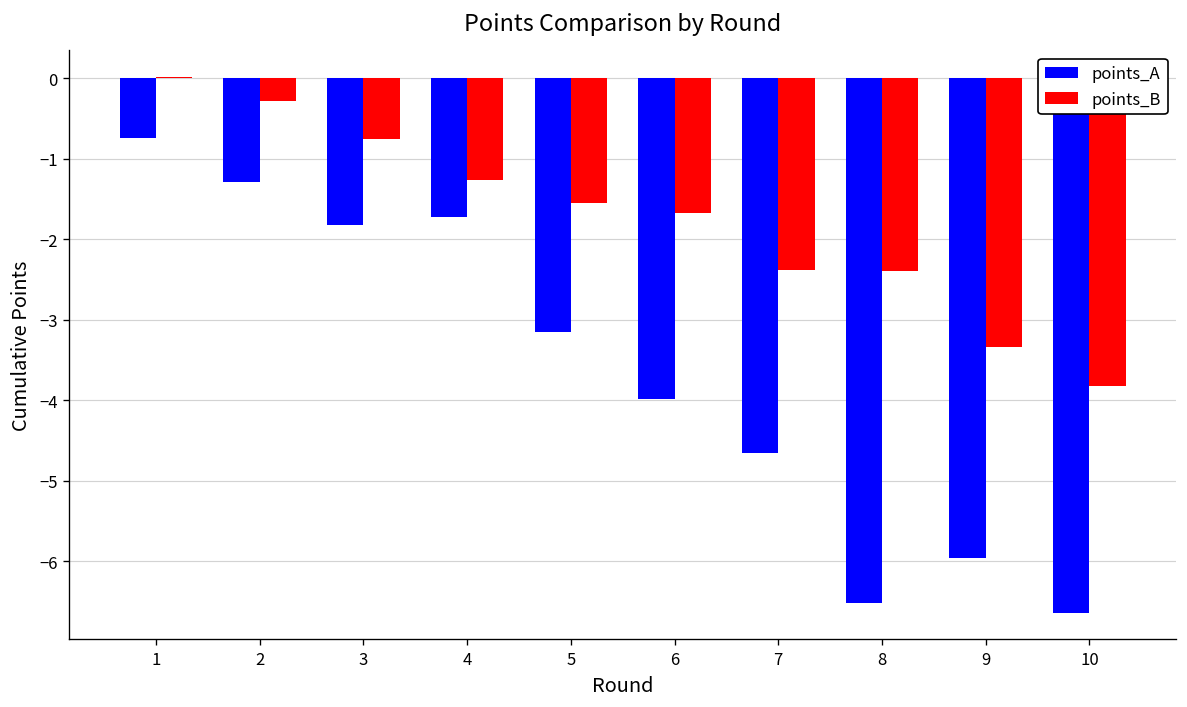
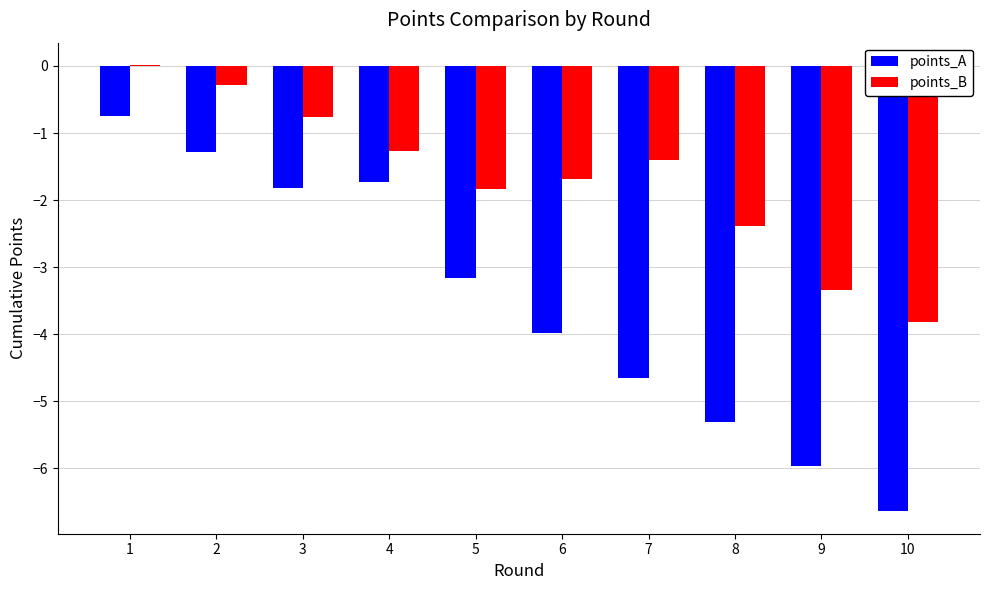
  {
    "points_A": {
      "1": -0.7,
      "2": -1.3,
      "3": -1.8,
      "4": -1.7,
      "5": -3.2,
      "6": -4.0,
      "7": -4.7,
-     "8": -6.5,
+     "8": -5.3,
      "9": -6.0,
      "10": -6.6
    },
    "points_B": {
      "2": -0.3,
      "3": -0.8,
      "4": -1.3,
-     "5": -1.5,
+     "5": -1.8,
      "6": -1.7,
-     "7": -2.4,
+     "7": -1.4,
      "8": -2.4,
      "9": -3.3,
      "10": -3.8
    }
  }
